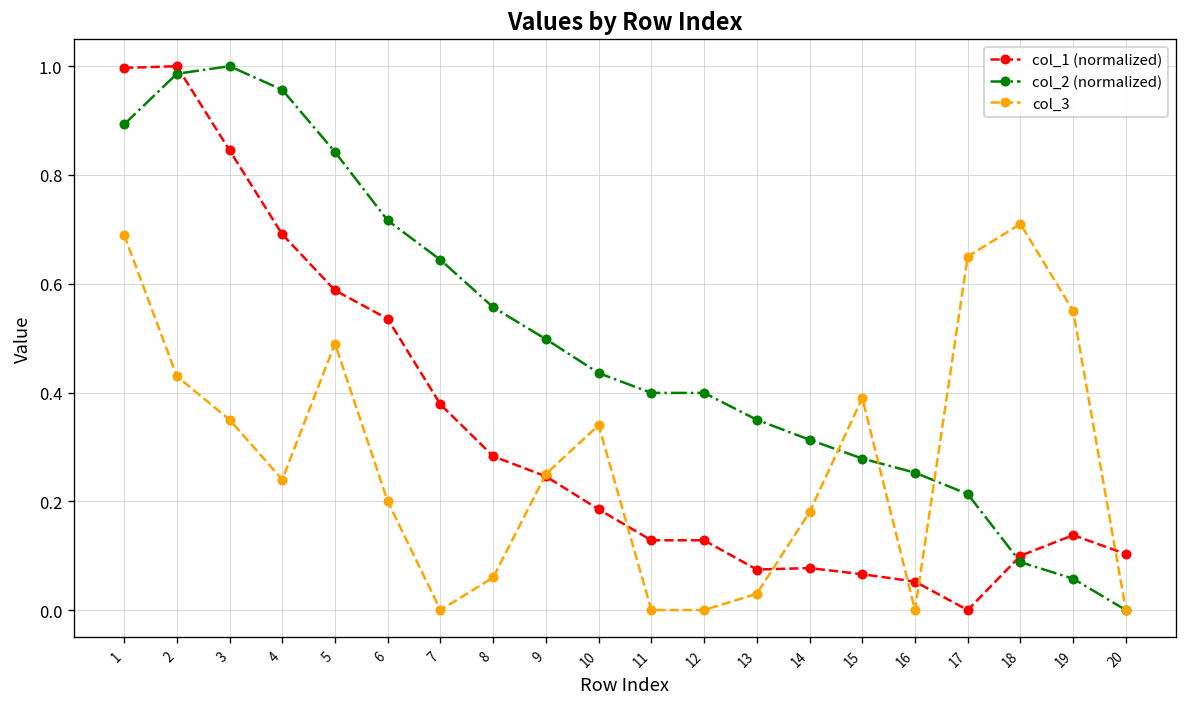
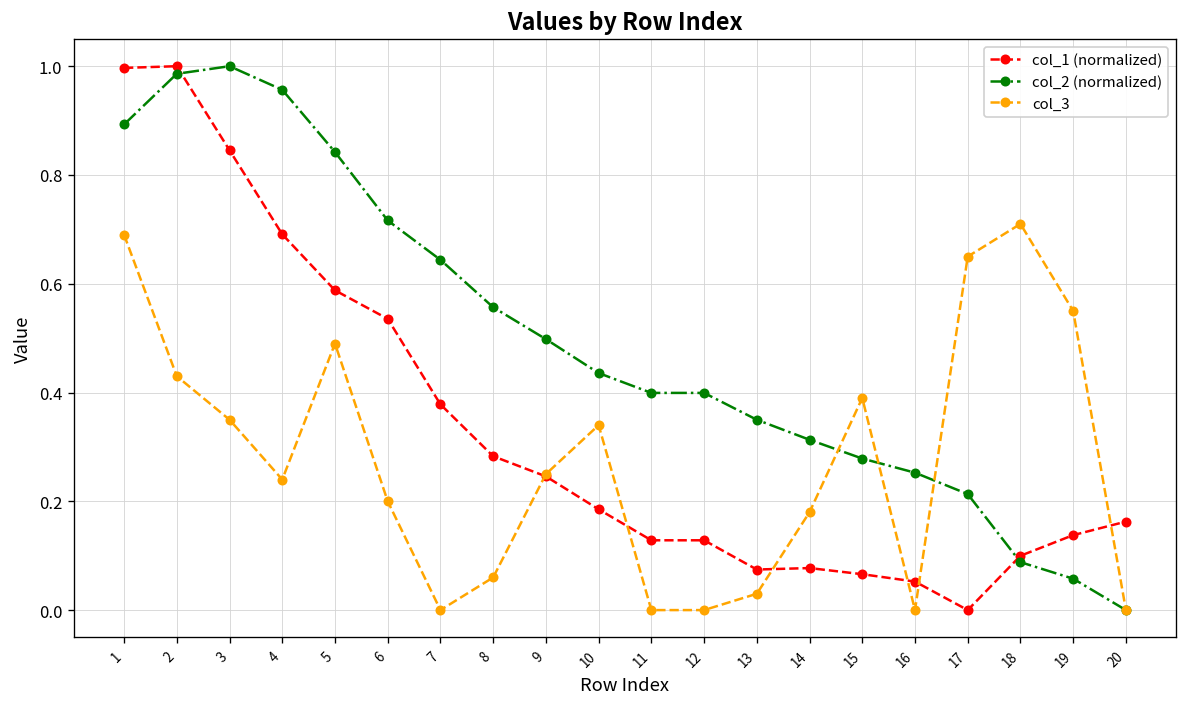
  {
    "col_1 (normalized)": {
      "1": 1.00,
      "2": 1.00,
      "3": 0.85,
      "4": 0.69,
      "5": 0.59,
      "6": 0.54,
      "7": 0.38,
      "8": 0.28,
      "10": 0.19,
      "11": 0.13,
      "12": 0.13,
      "13": 0.07,
      "14": 0.08,
      "15": 0.07,
      "16": 0.05,
      "17": 0.00,
      "18": 0.10,
      "19": 0.14,
-     "20": 0.10
+     "20": 0.16
    },
    "col_2 (normalized)": {
      "1": 0.89,
      "2": 0.99,
      "3": 1.00,
      "4": 0.96,
      "5": 0.84,
      "6": 0.72,
      "7": 0.64,
      "8": 0.56,
      "9": 0.50,
      "10": 0.44,
      "11": 0.40,
      "12": 0.40,
      "13": 0.35,
      "14": 0.31,
      "15": 0.28,
      "16": 0.25,
      "17": 0.21,
      "18": 0.09,
      "19": 0.06
    },
    "col_3": {
      "1": 0.69,
      "2": 0.43,
      "3": 0.35,
      "4": 0.24,
      "5": 0.49,
      "6": 0.20,
      "7": 0.00,
      "8": 0.06,
      "10": 0.34,
      "11": 0.00,
      "12": 0.00,
      "13": 0.03,
      "14": 0.18,
      "15": 0.39,
      "16": 0.00,
      "17": 0.65,
      "18": 0.71,
      "19": 0.55
    }
  }
